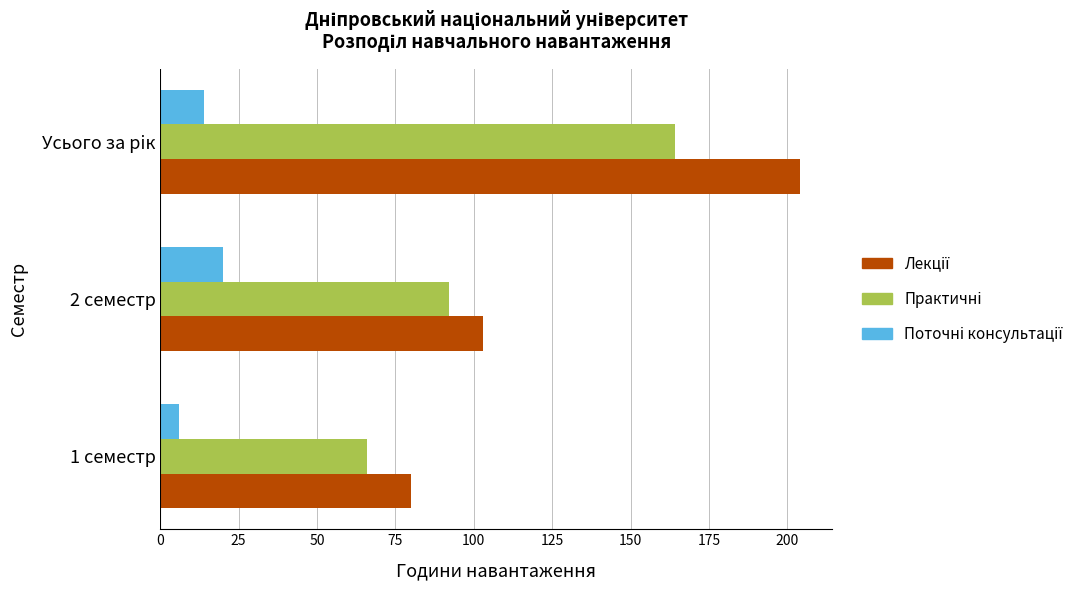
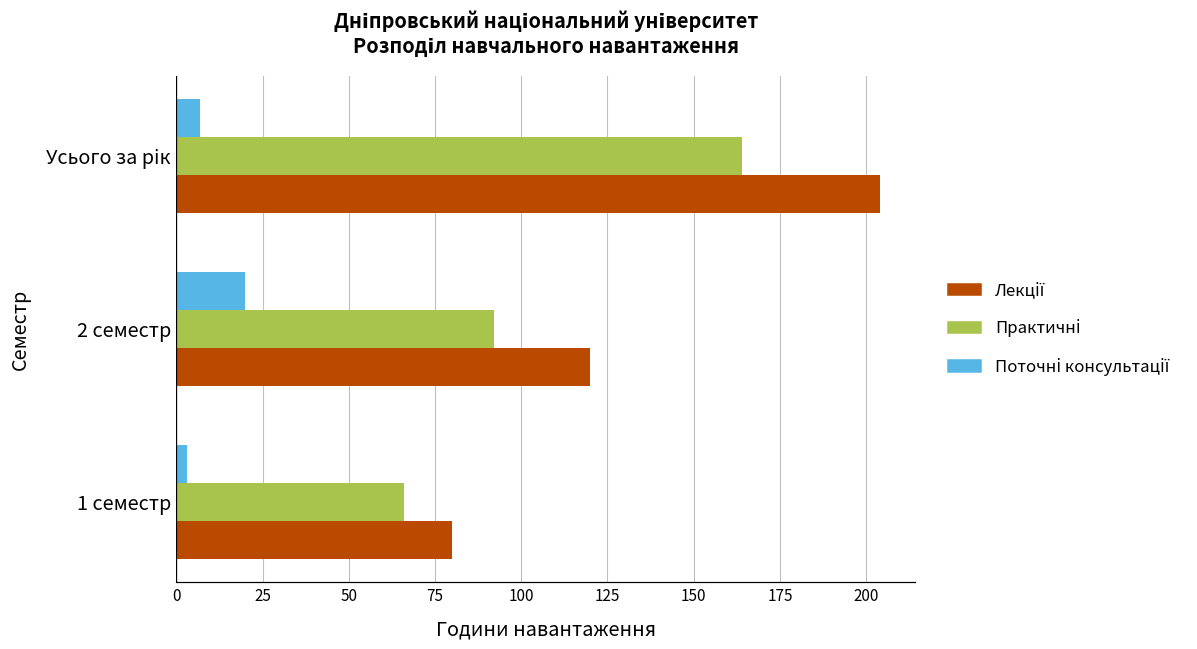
  {
    "Лекції": {
      "Усього за рік": 204,
-     "2 семестр": 103,
+     "2 семестр": 120,
      "1 семестр": 80
    },
    "Практичні": {
      "Усього за рік": 164,
      "2 семестр": 92,
      "1 семестр": 66
    },
    "Поточні консультації": {
-     "Усього за рік": 14,
+     "Усього за рік": 7,
      "2 семестр": 20,
-     "1 семестр": 6
+     "1 семестр": 3
    }
  }
